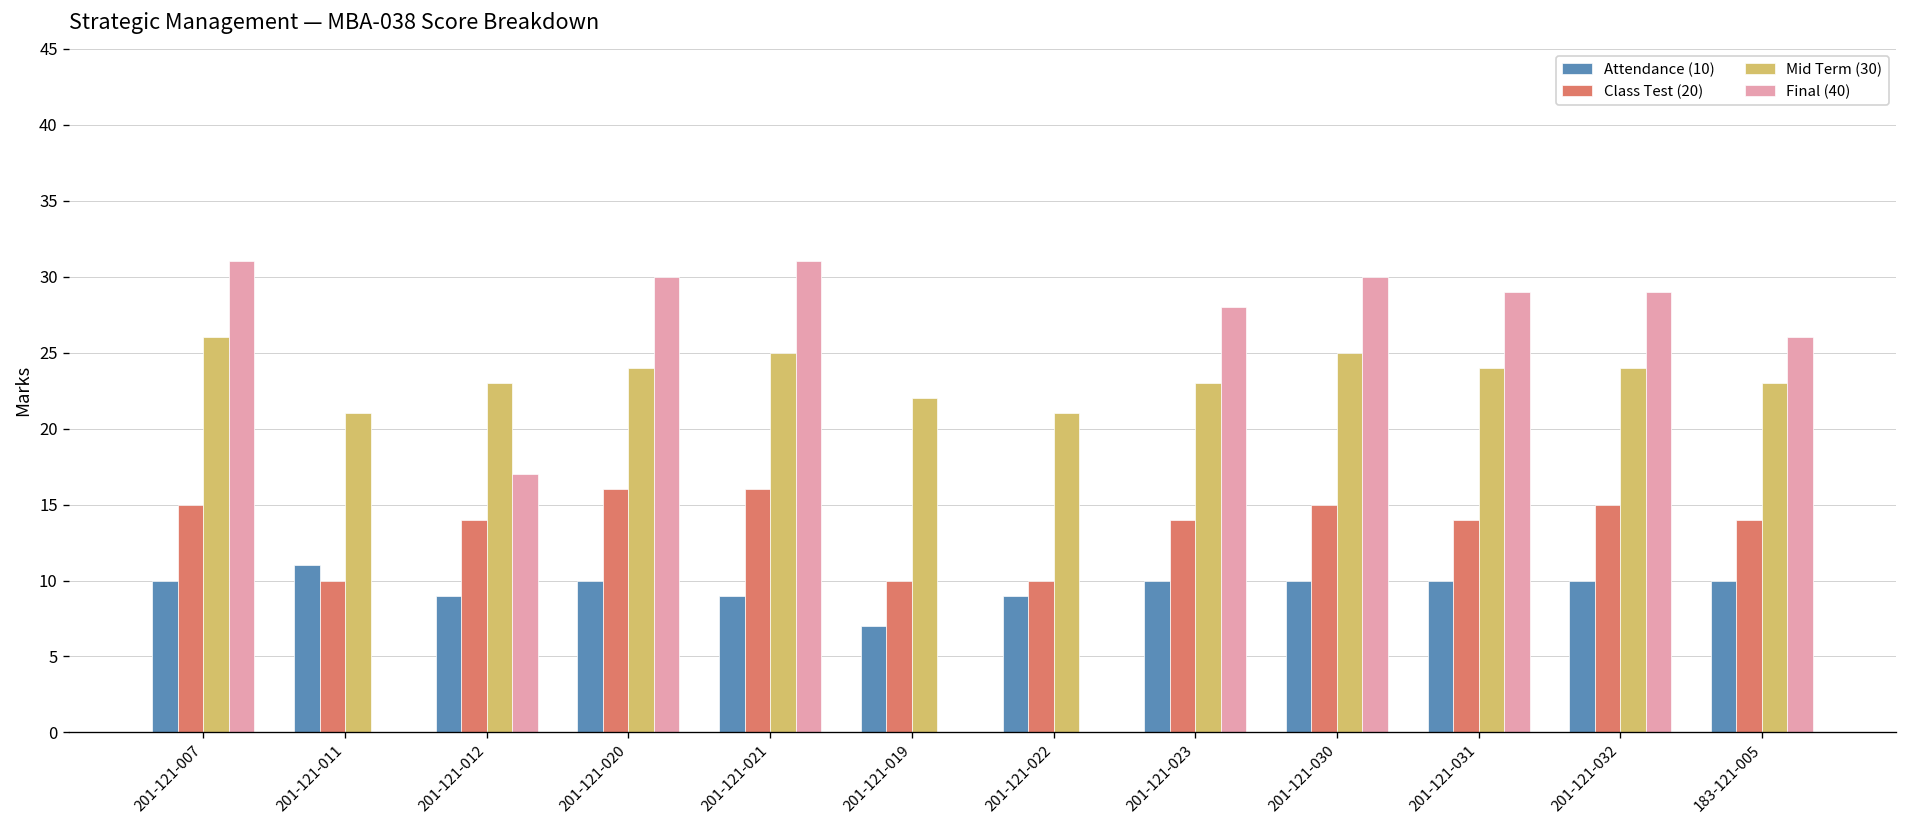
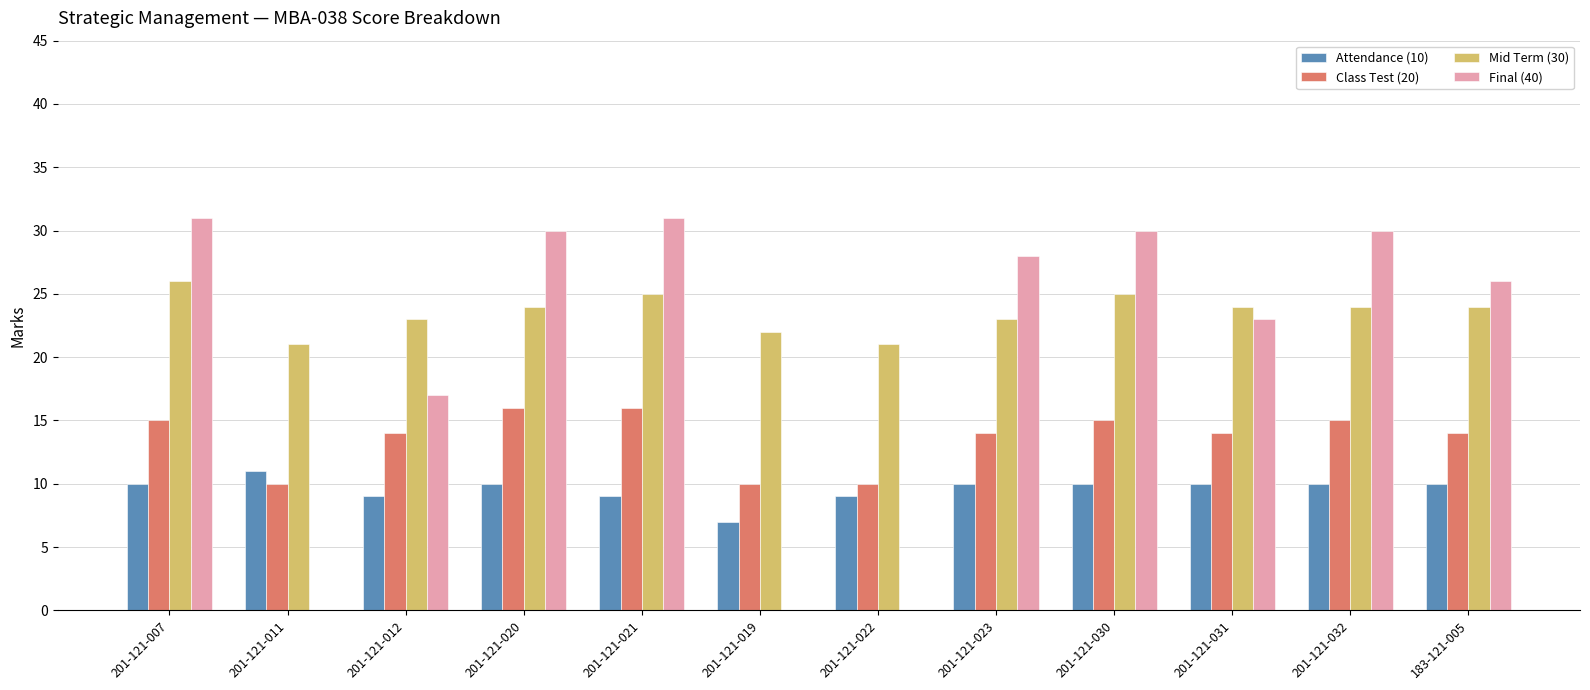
  {
    "Attendance (10)": {
      "201-121-007": 10,
      "201-121-011": 11,
      "201-121-012": 9,
      "201-121-020": 10,
      "201-121-021": 9,
      "201-121-019": 7,
      "201-121-022": 9,
      "201-121-023": 10,
      "201-121-030": 10,
      "201-121-031": 10,
      "201-121-032": 10,
      "183-121-005": 10
    },
    "Class Test (20)": {
      "201-121-007": 15,
      "201-121-011": 10,
      "201-121-012": 14,
      "201-121-020": 16,
      "201-121-021": 16,
      "201-121-019": 10,
      "201-121-022": 10,
      "201-121-023": 14,
      "201-121-030": 15,
      "201-121-031": 14,
      "201-121-032": 15,
      "183-121-005": 14
    },
    "Mid Term (30)": {
      "201-121-007": 26,
      "201-121-011": 21,
      "201-121-012": 23,
      "201-121-020": 24,
      "201-121-021": 25,
      "201-121-019": 22,
      "201-121-022": 21,
      "201-121-023": 23,
      "201-121-030": 25,
      "201-121-031": 24,
      "201-121-032": 24,
-     "183-121-005": 23
+     "183-121-005": 24
    },
    "Final (40)": {
      "201-121-007": 31,
      "201-121-011": 0,
      "201-121-012": 17,
      "201-121-020": 30,
      "201-121-021": 31,
      "201-121-019": 0,
      "201-121-022": 0,
      "201-121-023": 28,
      "201-121-030": 30,
-     "201-121-031": 29,
-     "201-121-032": 29,
+     "201-121-031": 23,
+     "201-121-032": 30,
      "183-121-005": 26
    }
  }
